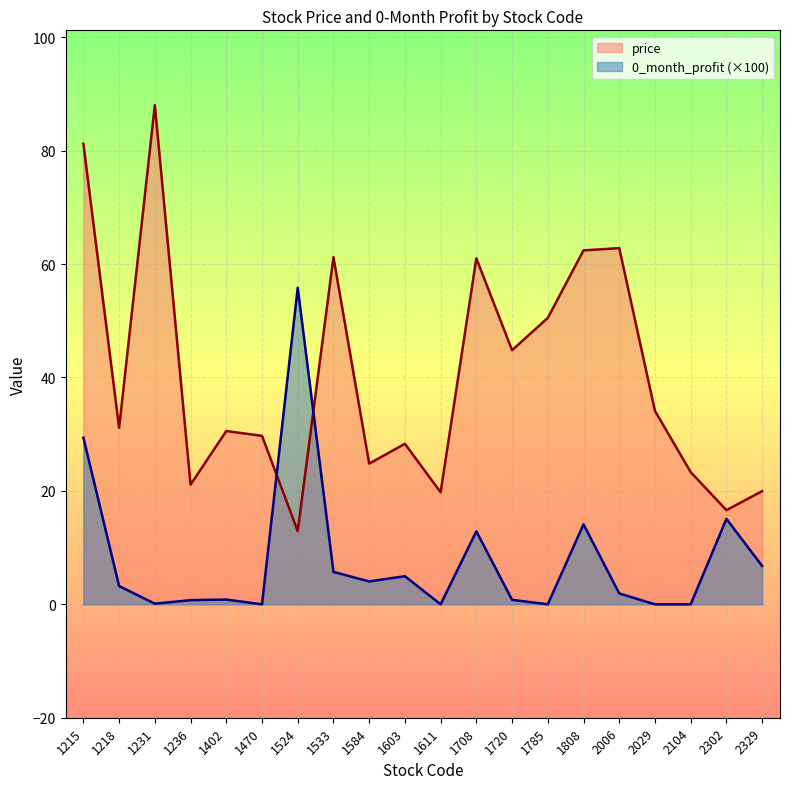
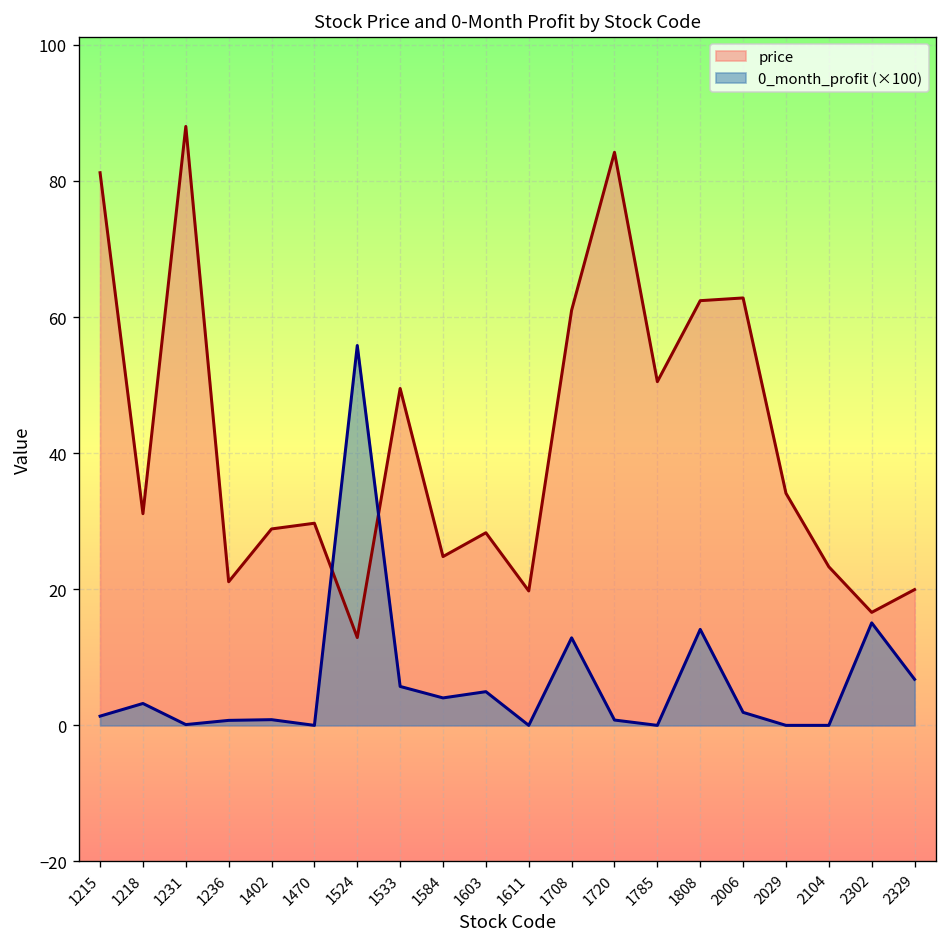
  {
    "price": {
      "1215": 81,
      "1218": 31,
      "1231": 88,
      "1236": 21,
-     "1402": 31,
+     "1402": 29,
      "1470": 30,
      "1524": 13,
-     "1533": 61,
+     "1533": 50,
      "1584": 25,
      "1603": 28,
      "1611": 20,
      "1708": 61,
-     "1720": 45,
+     "1720": 84,
      "1785": 51,
      "1808": 62,
      "2006": 63,
      "2029": 34,
      "2104": 23,
      "2302": 17,
      "2329": 20
    },
    "0_month_profit (×100)": {
-     "1215": 29,
+     "1215": 1,
      "1218": 3,
      "1231": 0,
      "1236": 1,
      "1402": 1,
      "1470": 0,
      "1524": 56,
      "1533": 6,
      "1584": 4,
      "1603": 5,
      "1611": 0,
      "1708": 13,
      "1720": 1,
      "1785": 0,
      "1808": 14,
      "2006": 2,
      "2029": 0,
      "2104": 0,
      "2302": 15,
      "2329": 7
    }
  }
